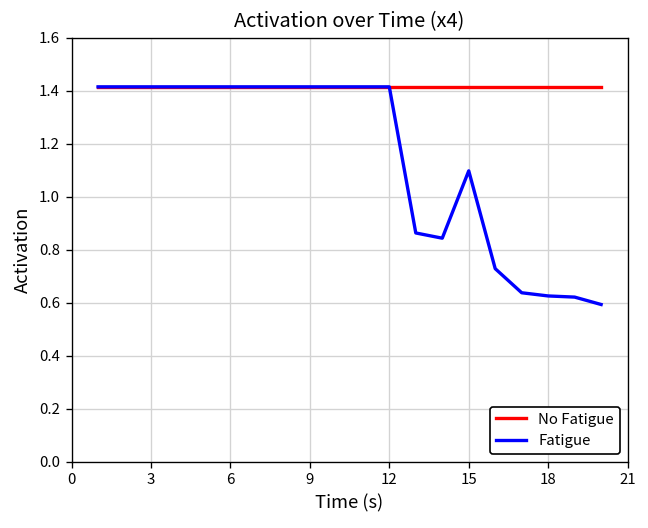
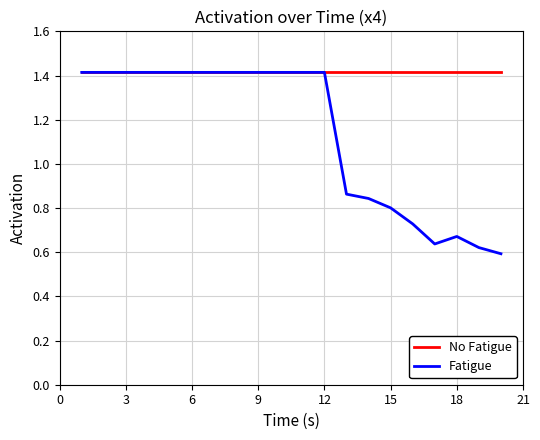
  {
    "No Fatigue": {
      "15": 1.41,
      "18": 1.41
    },
    "Fatigue": {
-     "15": 1.10,
-     "18": 0.63
+     "15": 0.80,
+     "18": 0.67
    }
  }
